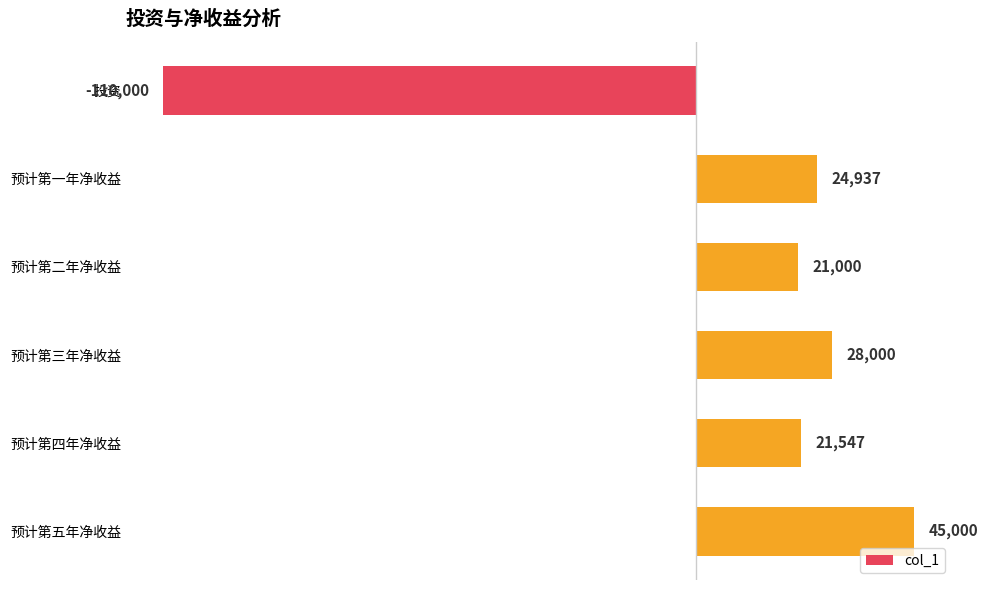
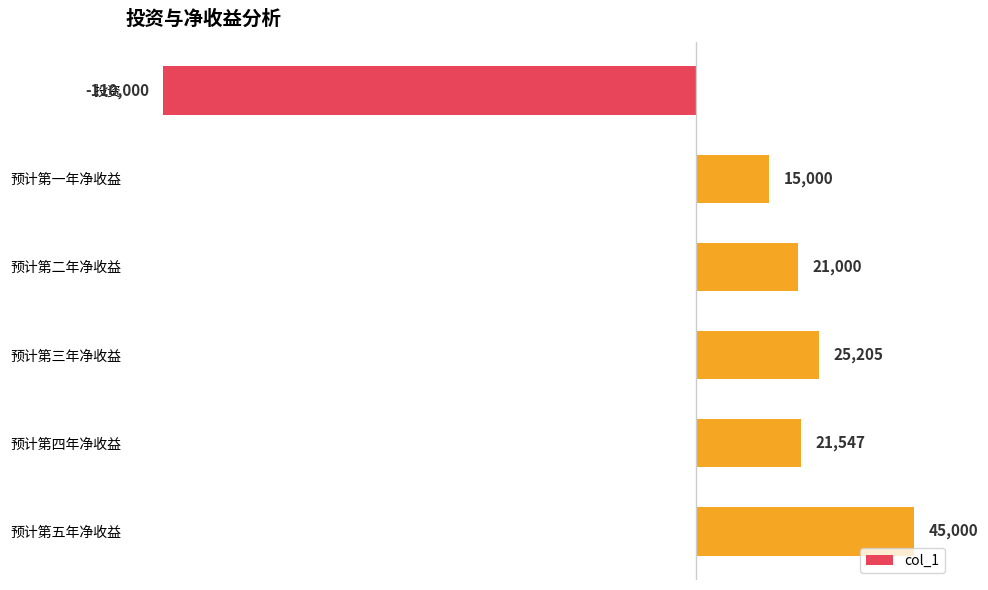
  {
    "投资": "-110,000",
-   "预计第一年净收益": "24,937",
+   "预计第一年净收益": "15,000",
    "预计第二年净收益": "21,000",
-   "预计第三年净收益": "28,000",
+   "预计第三年净收益": "25,205",
    "预计第四年净收益": "21,547",
    "预计第五年净收益": "45,000"
  }
